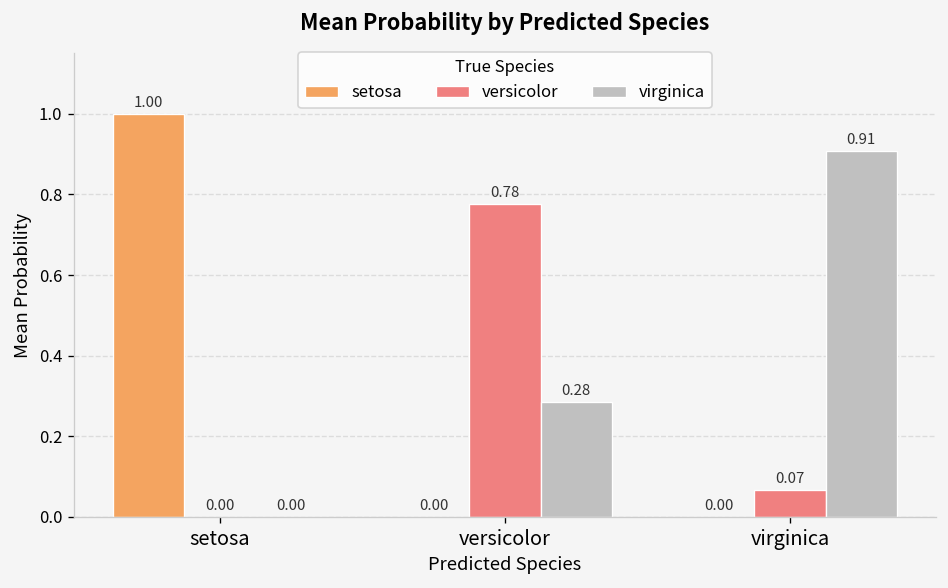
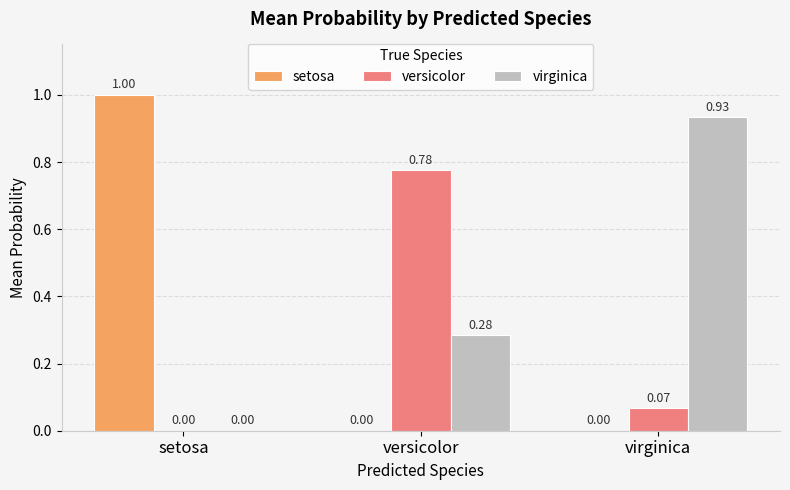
  {
    "virginica": {
      "setosa": 0.00,
      "versicolor": 0.28,
-     "virginica": 0.91
+     "virginica": 0.93
    }
  }
